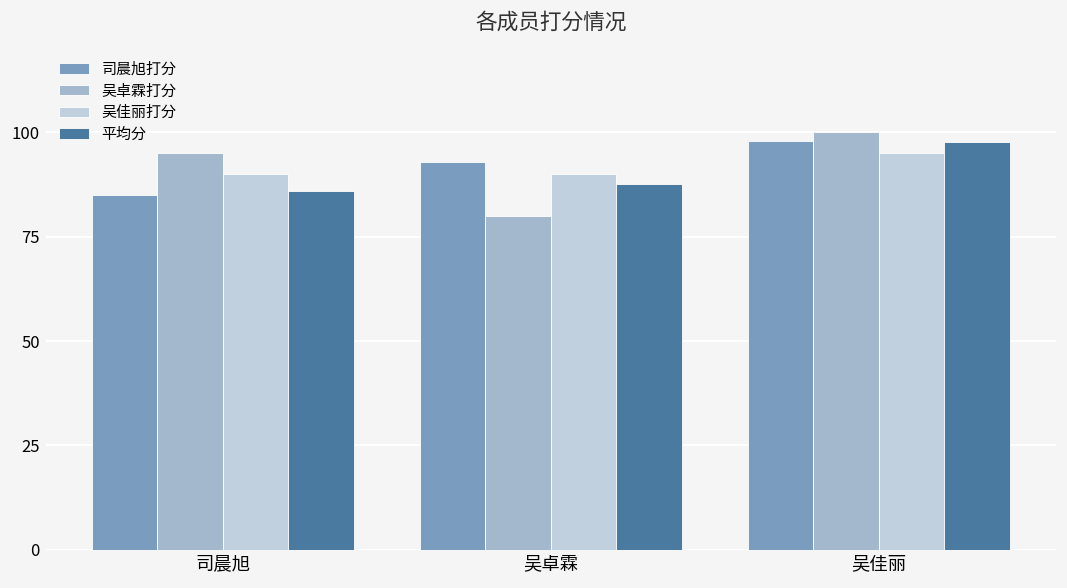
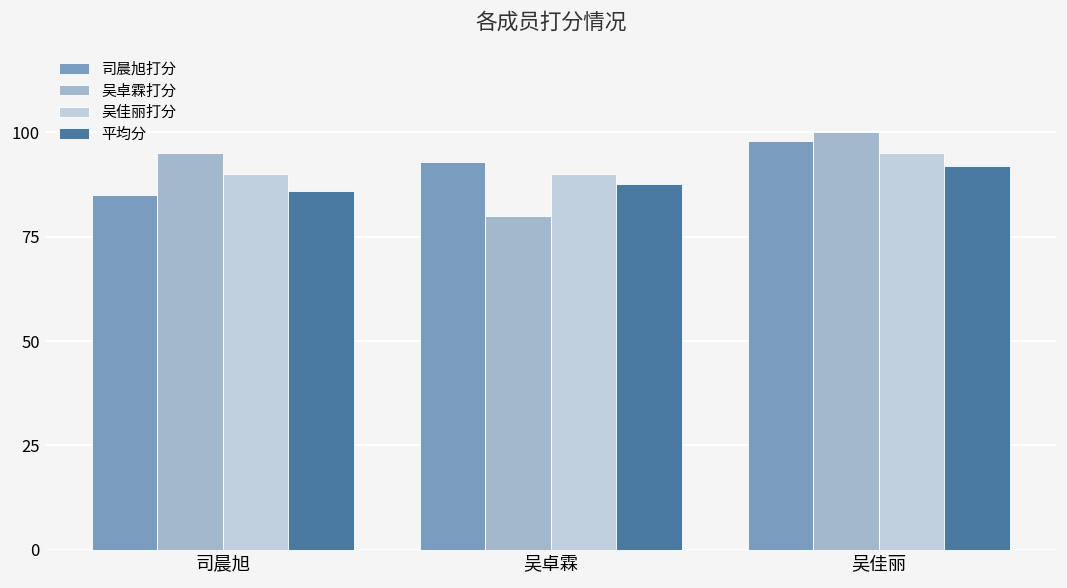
  {
    "平均分": {
      "司晨旭": 86,
      "吴卓霖": 88,
-     "吴佳丽": 98
+     "吴佳丽": 92
    }
  }
